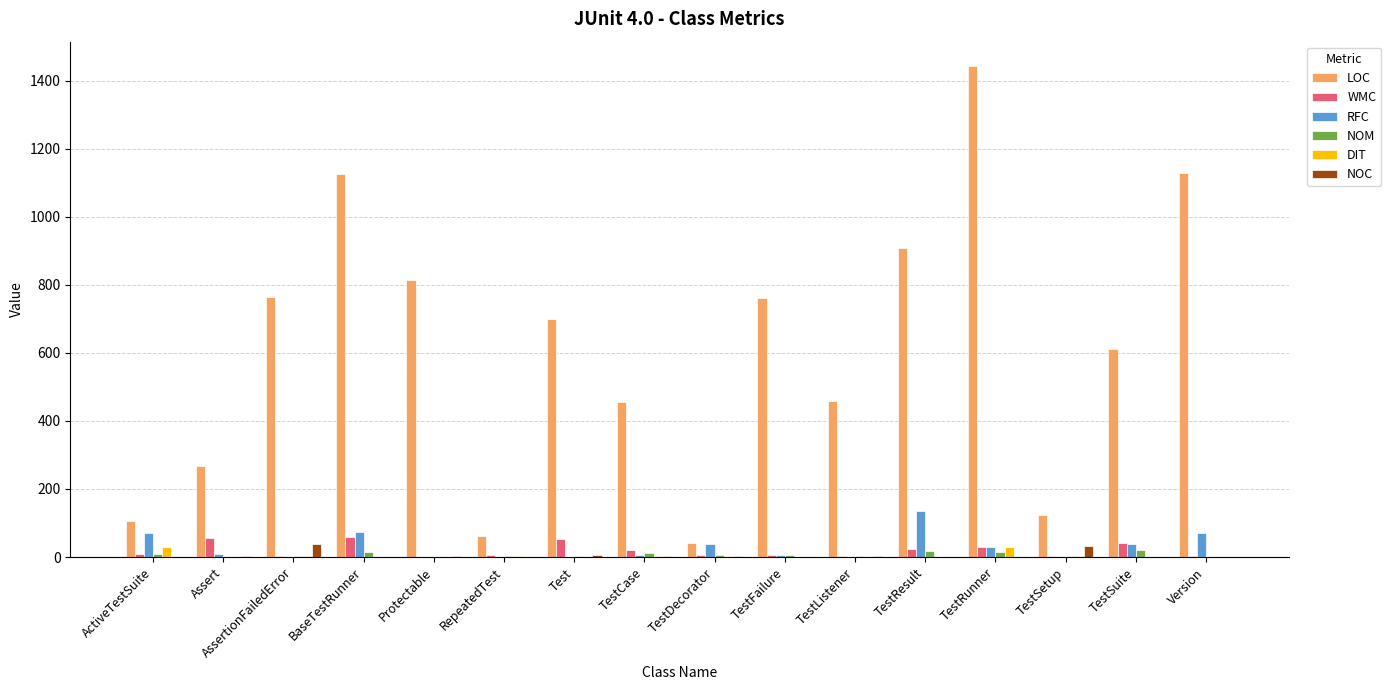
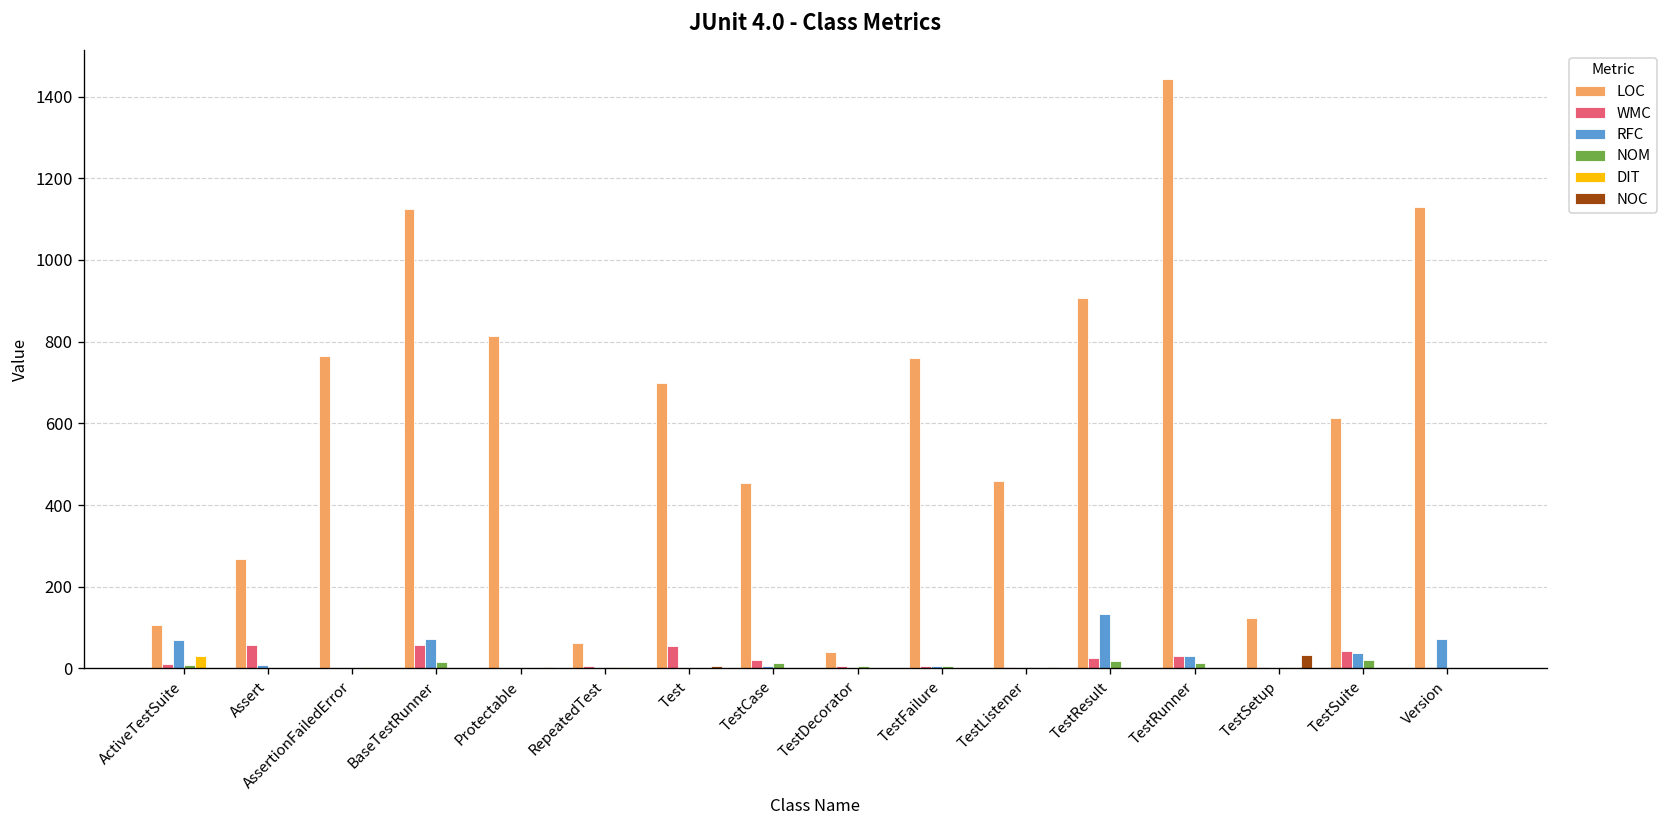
  {
    "LOC": {
      "ActiveTestSuite": 110,
      "Assert": 270,
      "AssertionFailedError": 760,
      "BaseTestRunner": 1130,
      "Protectable": 810,
      "RepeatedTest": 60,
      "Test": 700,
      "TestCase": 460,
      "TestDecorator": 40,
      "TestFailure": 760,
      "TestListener": 460,
      "TestResult": 910,
      "TestRunner": 1440,
      "TestSetup": 120,
      "TestSuite": 610,
      "Version": 1130
    },
    "WMC": {
      "ActiveTestSuite": 10,
      "Assert": 60,
      "BaseTestRunner": 60,
      "Test": 50,
      "TestCase": 20,
      "TestResult": 30,
      "TestRunner": 30,
      "TestSuite": 40
    },
    "RFC": {
      "ActiveTestSuite": 70,
      "Assert": 10,
      "AssertionFailedError": 0,
      "BaseTestRunner": 70,
      "Protectable": 0,
      "Test": 0,
-     "TestDecorator": 40,
+     "TestDecorator": 0,
      "TestListener": 0,
      "TestResult": 130,
      "TestRunner": 30,
      "TestSetup": 0,
      "TestSuite": 40,
      "Version": 70
    },
    "NOM": {
      "ActiveTestSuite": 10,
      "BaseTestRunner": 20,
      "TestCase": 10,
      "TestResult": 20,
      "TestRunner": 10,
      "TestSuite": 20
    },
    "DIT": {
      "ActiveTestSuite": 30,
      "Protectable": 0,
      "Test": 0,
      "TestListener": 0,
-     "TestRunner": 30
+     "TestRunner": 0
    },
    "NOC": {
      "ActiveTestSuite": 0,
-     "AssertionFailedError": 40,
+     "AssertionFailedError": 0,
      "RepeatedTest": 0,
      "TestFailure": 0,
      "TestResult": 0,
      "TestRunner": 0,
      "TestSetup": 30,
      "Version": 0
    }
  }
